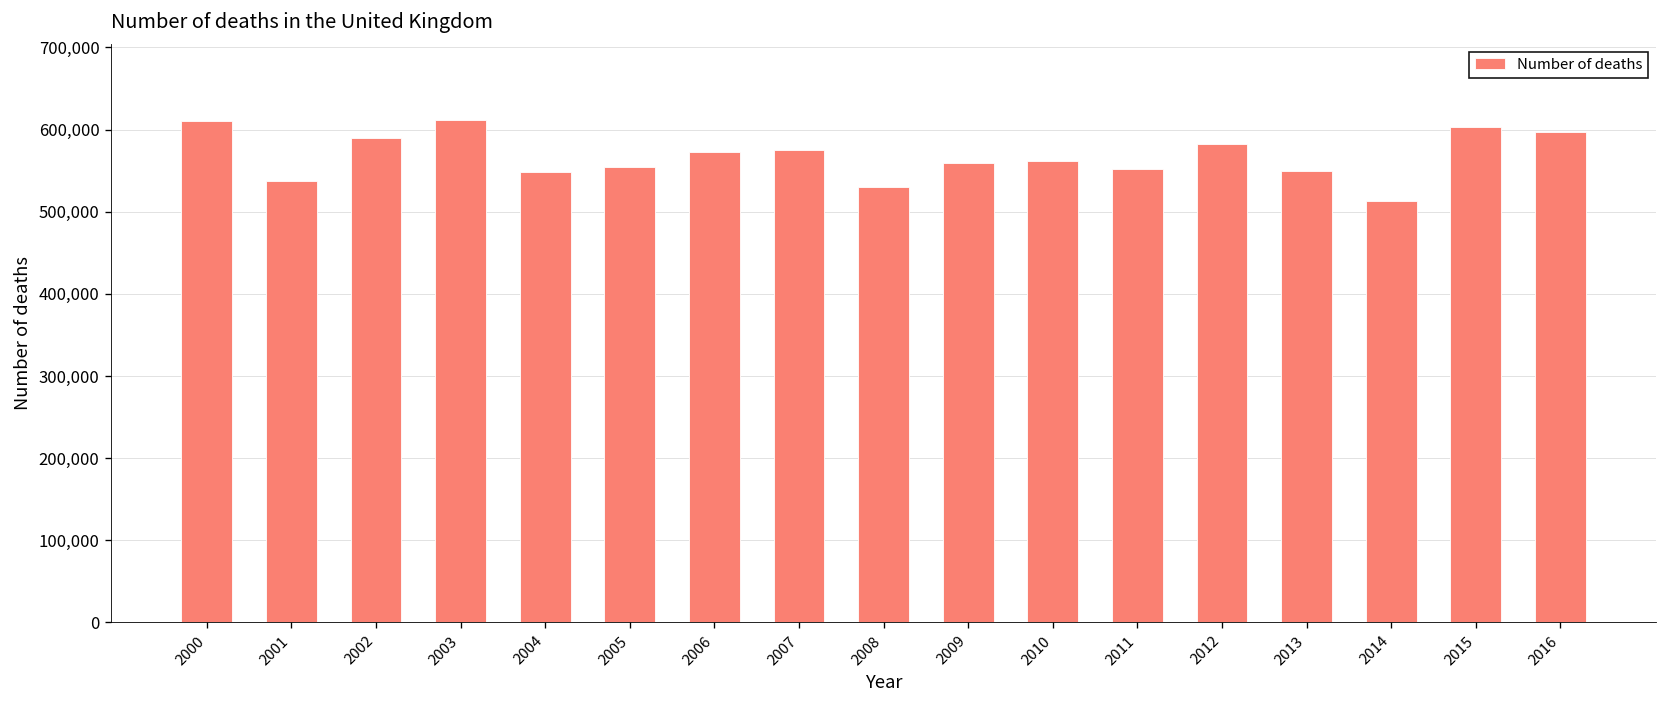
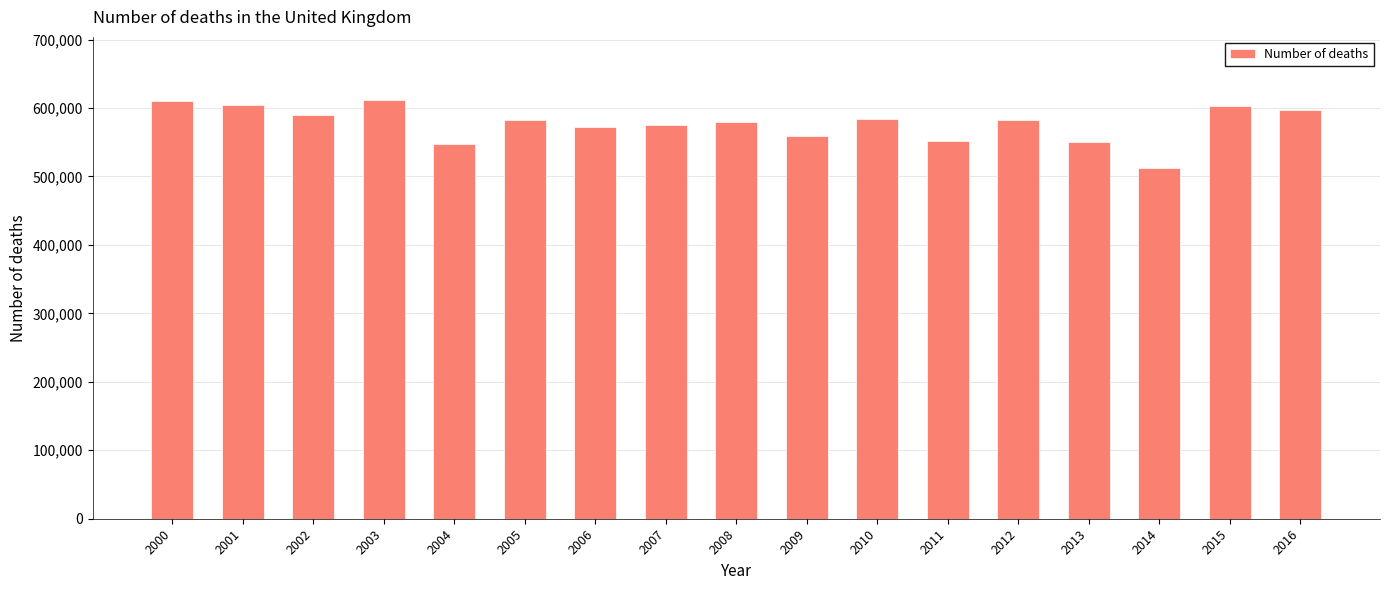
  {
    "2000": "610,000",
-   "2001": "540,000",
+   "2001": "600,000",
    "2002": "590,000",
    "2003": "610,000",
    "2004": "550,000",
-   "2005": "550,000",
+   "2005": "580,000",
    "2006": "570,000",
    "2007": "570,000",
-   "2008": "530,000",
+   "2008": "580,000",
    "2009": "560,000",
-   "2010": "560,000",
+   "2010": "580,000",
    "2011": "550,000",
    "2012": "580,000",
    "2013": "550,000",
    "2014": "510,000",
    "2015": "600,000",
    "2016": "600,000"
  }
